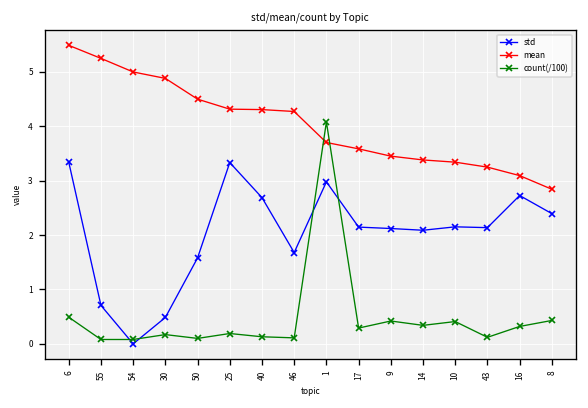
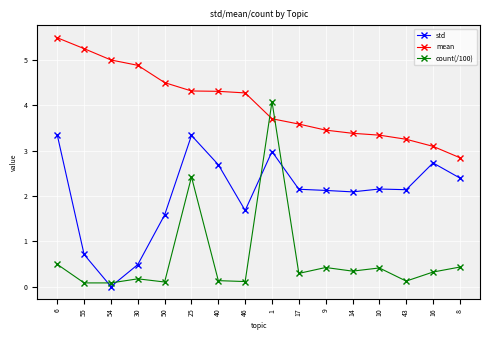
  {
    "std": {
      "6": 3.3,
      "55": 0.7,
      "54": 0.0,
      "30": 0.5,
      "50": 1.6,
      "25": 3.3,
      "40": 2.7,
      "46": 1.7,
      "1": 3.0,
      "17": 2.1,
      "9": 2.1,
      "14": 2.1,
      "10": 2.2,
      "43": 2.1,
      "16": 2.7,
      "8": 2.4
    },
    "mean": {
      "6": 5.5,
      "55": 5.3,
      "54": 5.0,
      "30": 4.9,
      "50": 4.5,
      "25": 4.3,
      "40": 4.3,
      "46": 4.3,
      "1": 3.7,
      "17": 3.6,
      "9": 3.5,
      "14": 3.4,
      "10": 3.3,
      "43": 3.3,
      "16": 3.1,
      "8": 2.8
    },
    "count(/100)": {
      "6": 0.5,
      "55": 0.1,
      "54": 0.1,
      "30": 0.2,
      "50": 0.1,
-     "25": 0.2,
+     "25": 2.4,
      "40": 0.1,
      "46": 0.1,
      "1": 4.1,
      "17": 0.3,
      "9": 0.4,
      "14": 0.3,
      "10": 0.4,
      "43": 0.1,
      "16": 0.3,
      "8": 0.4
    }
  }
